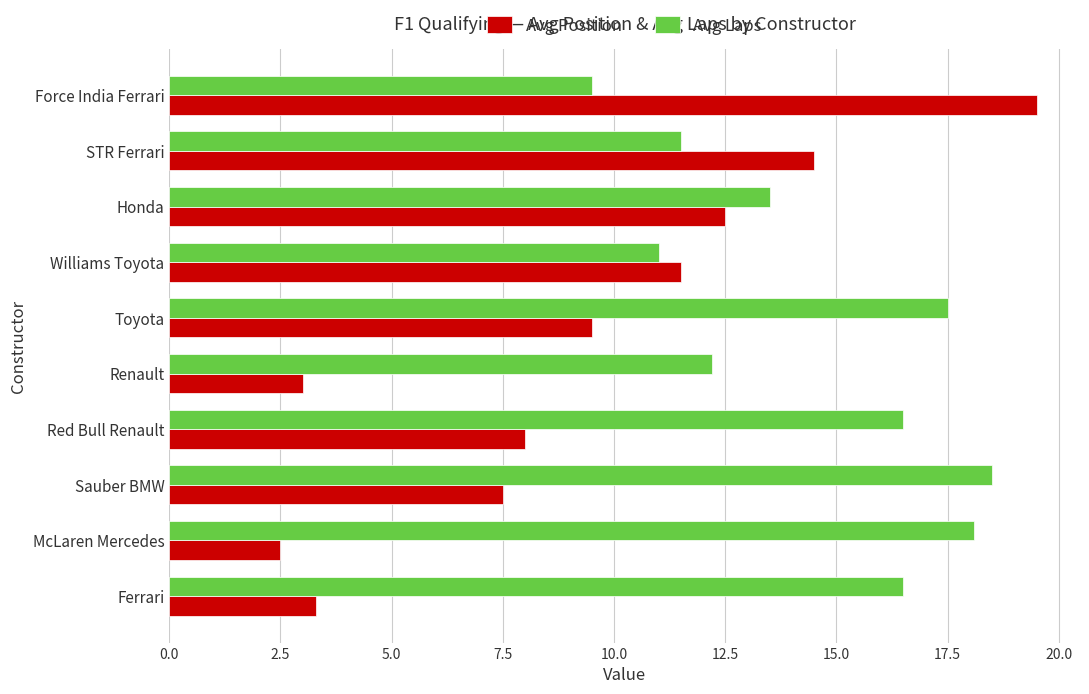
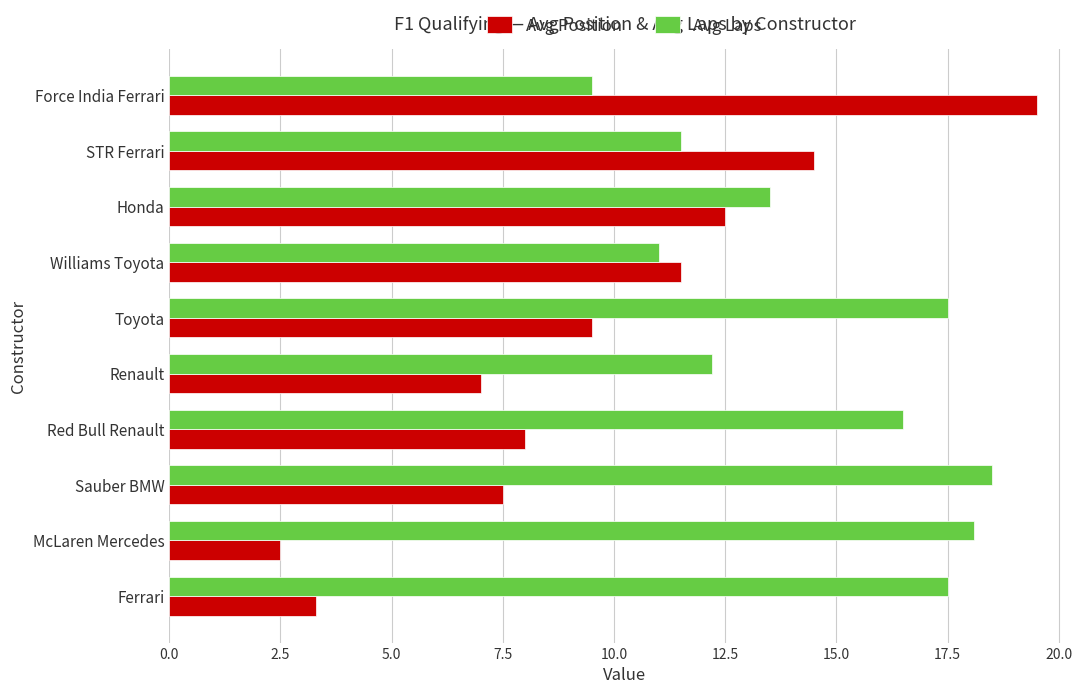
  {
    "Avg Position": {
      "Force India Ferrari": 19.5,
      "STR Ferrari": 14.5,
      "Honda": 12.5,
      "Williams Toyota": 11.5,
      "Toyota": 9.5,
-     "Renault": 3,
+     "Renault": 7,
      "Red Bull Renault": 8,
      "Sauber BMW": 7.5,
      "McLaren Mercedes": 2.5,
      "Ferrari": 3.3
    },
    "Avg Laps": {
      "Force India Ferrari": 9.5,
      "STR Ferrari": 11.5,
      "Honda": 13.5,
      "Williams Toyota": 11.0,
      "Toyota": 17.5,
      "Renault": 12.2,
      "Red Bull Renault": 16.5,
      "Sauber BMW": 18.5,
      "McLaren Mercedes": 18.1,
-     "Ferrari": 16.5
+     "Ferrari": 17.5
    }
  }
